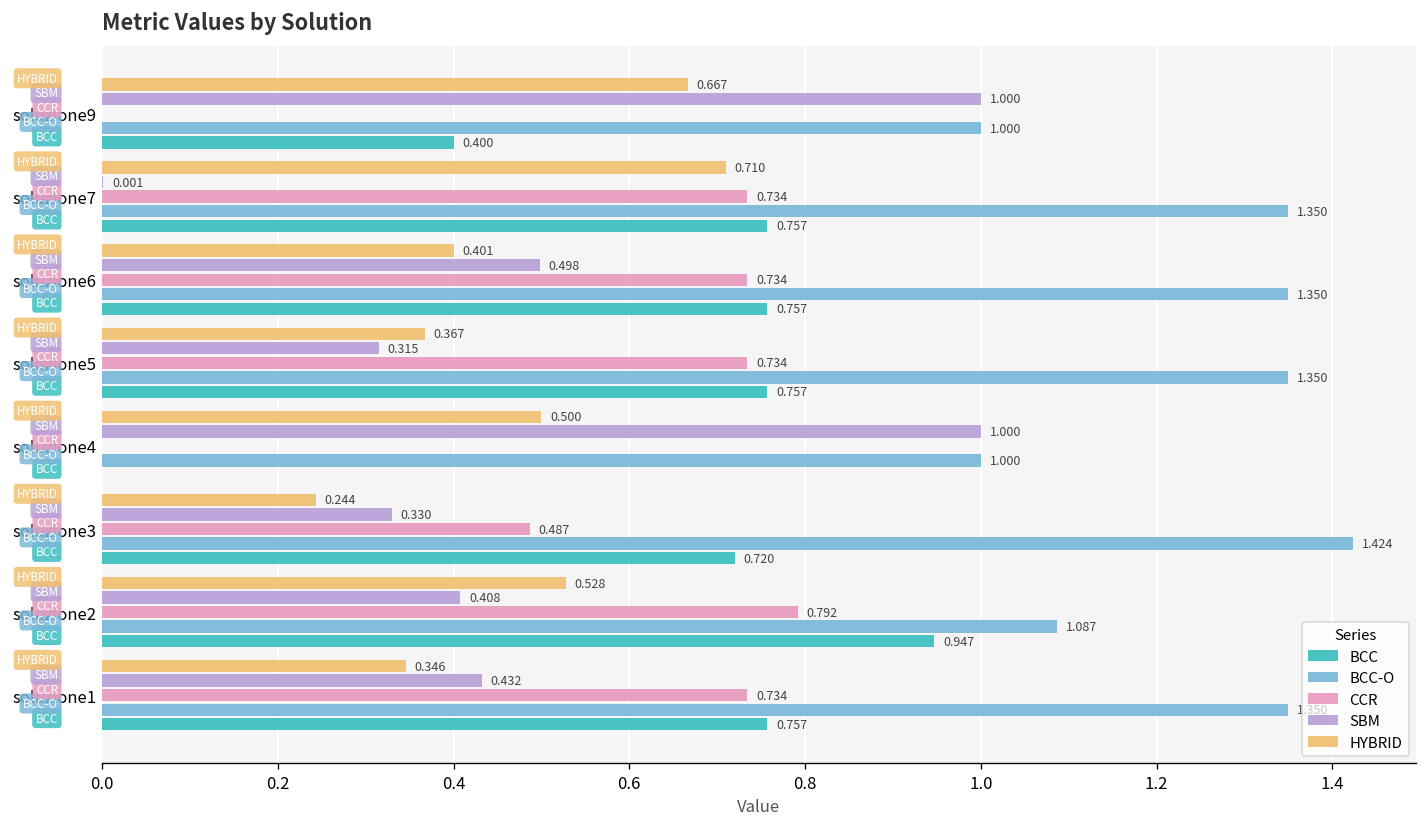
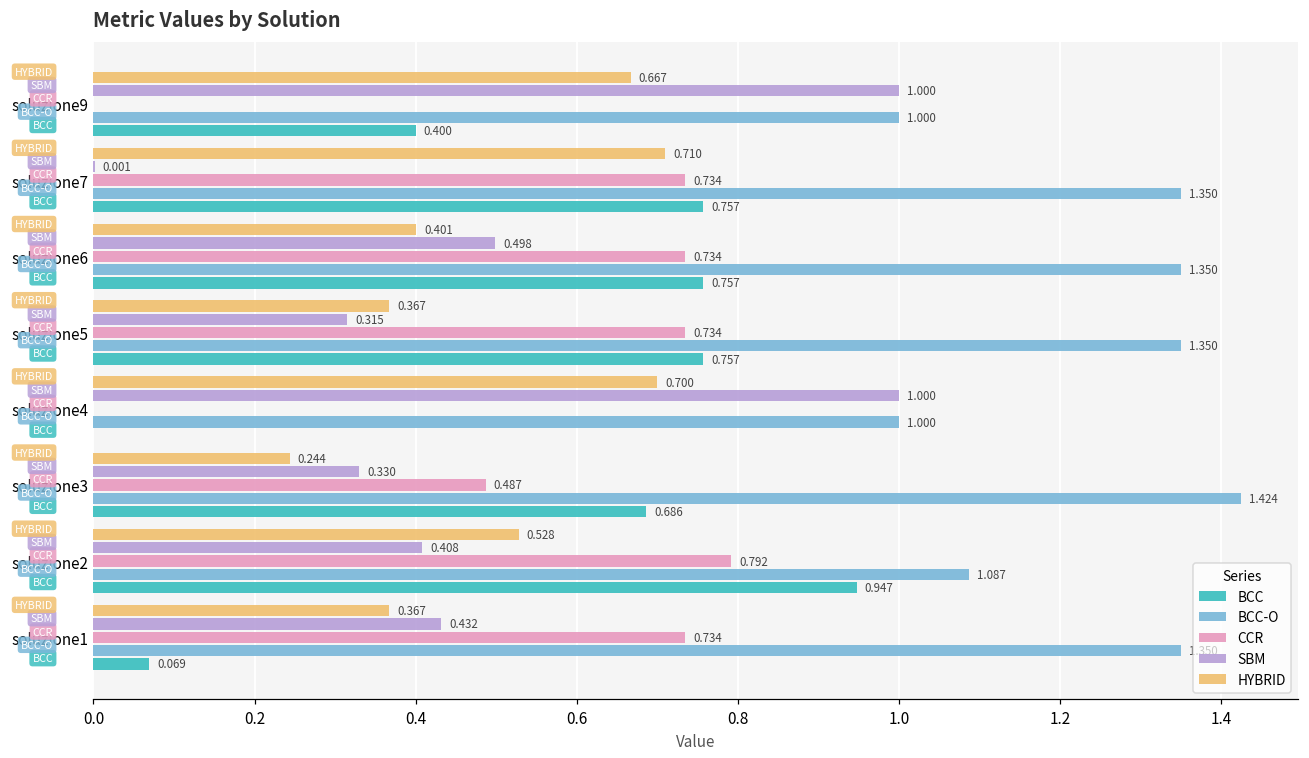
  {
    "BCC": {
      "soluzione9": 0.400,
      "soluzione7": 0.757,
      "soluzione6": 0.757,
      "soluzione5": 0.757,
-     "soluzione3": 0.720,
+     "soluzione3": 0.686,
      "soluzione2": 0.947,
-     "soluzione1": 0.757
+     "soluzione1": 0.069
    },
    "BCC-O": {
      "soluzione9": 1.000,
      "soluzione7": 1.350,
      "soluzione6": 1.350,
      "soluzione5": 1.350,
      "soluzione4": 1.000,
      "soluzione3": 1.424,
      "soluzione2": 1.087
    },
    "HYBRID": {
      "soluzione9": 0.667,
      "soluzione7": 0.710,
      "soluzione6": 0.401,
      "soluzione5": 0.367,
-     "soluzione4": 0.500,
+     "soluzione4": 0.700,
      "soluzione3": 0.244,
      "soluzione2": 0.528,
-     "soluzione1": 0.346
+     "soluzione1": 0.367
    }
  }
